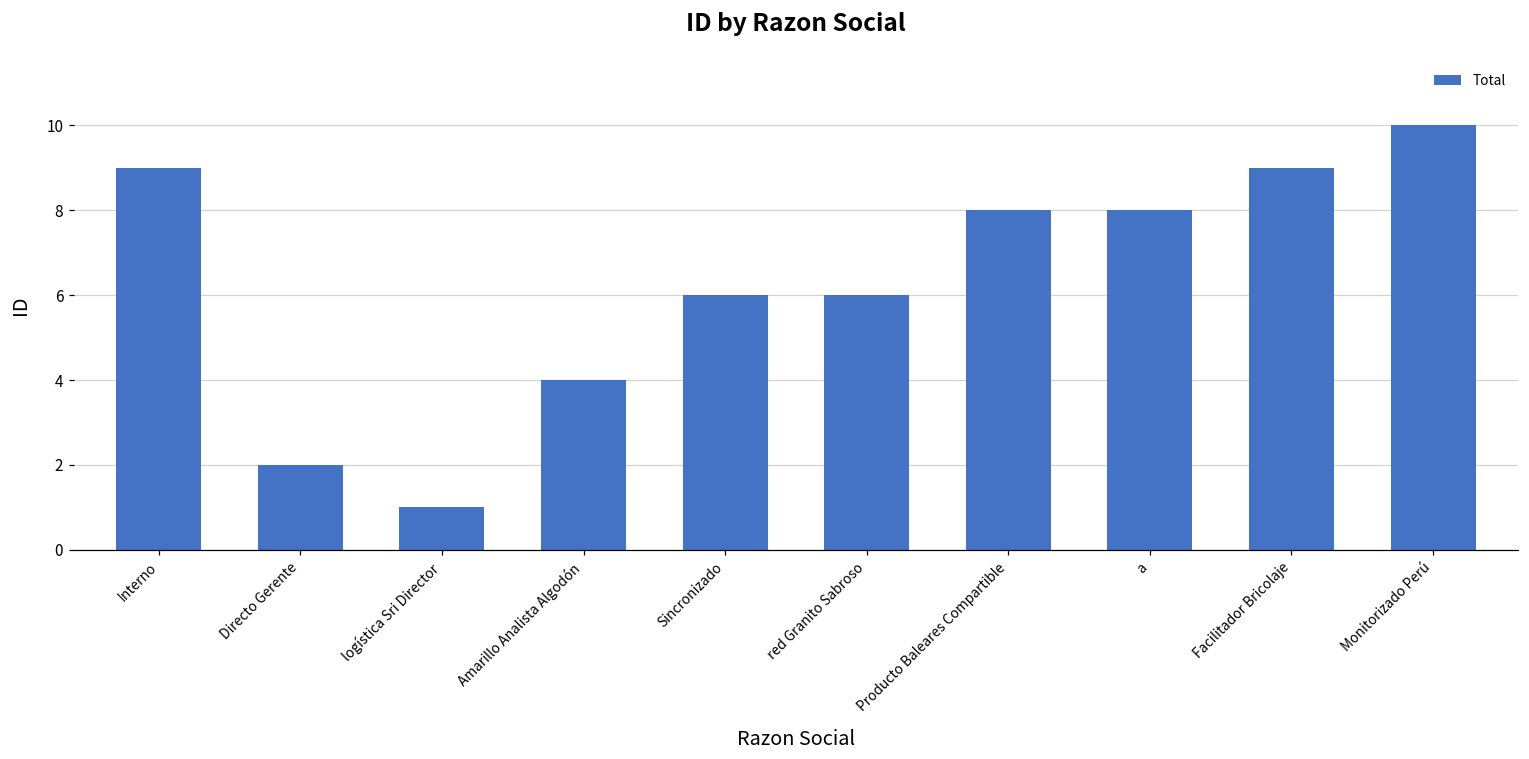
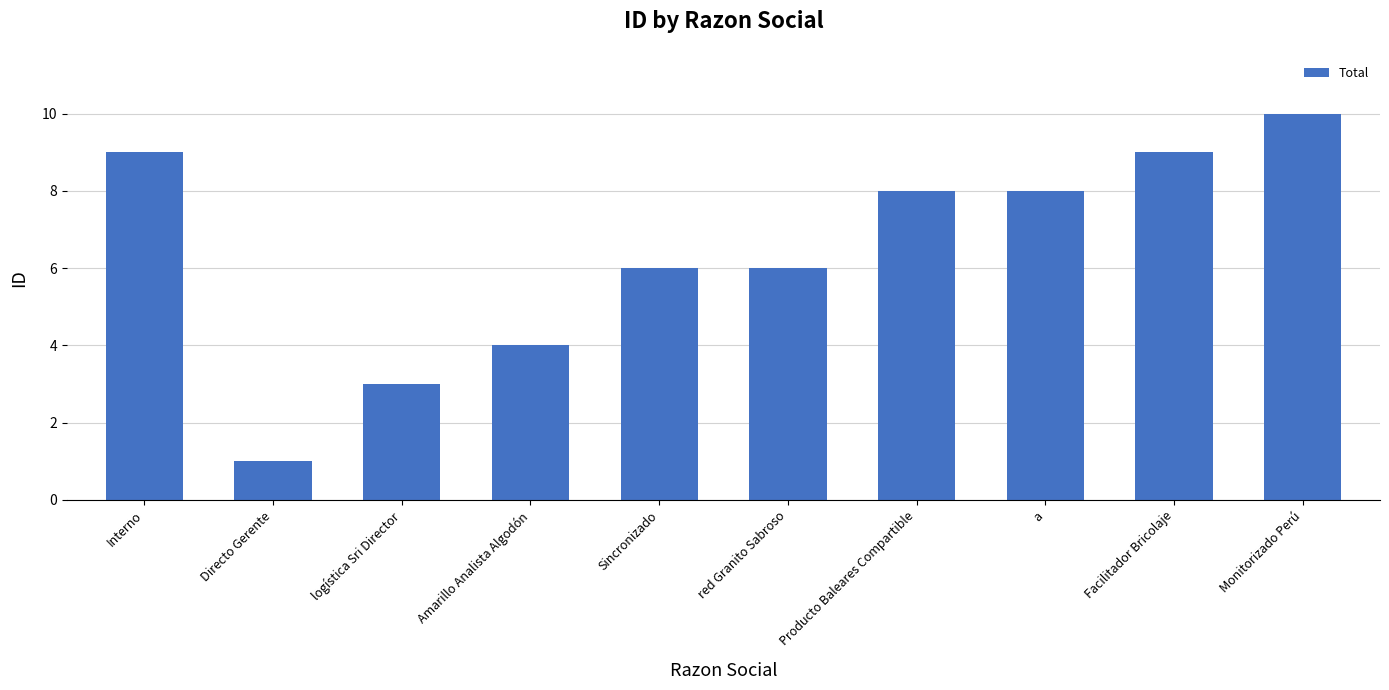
  {
    "Interno": 9,
-   "Directo Gerente": 2,
-   "logística Sri Director": 1,
+   "Directo Gerente": 1,
+   "logística Sri Director": 3,
    "Amarillo Analista Algodón": 4,
    "Sincronizado": 6,
    "red Granito Sabroso": 6,
    "Producto Baleares Compartible": 8,
    "a": 8,
    "Facilitador Bricolaje": 9,
    "Monitorizado Perú": 10
  }
